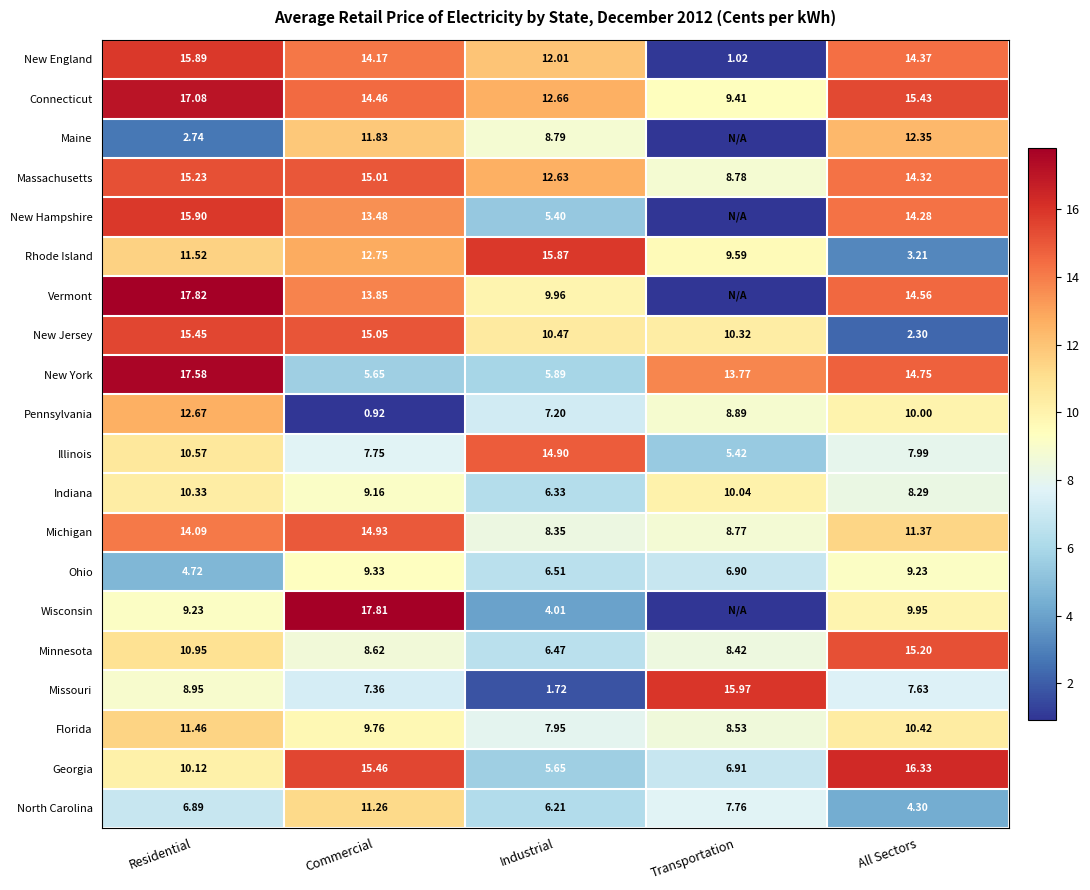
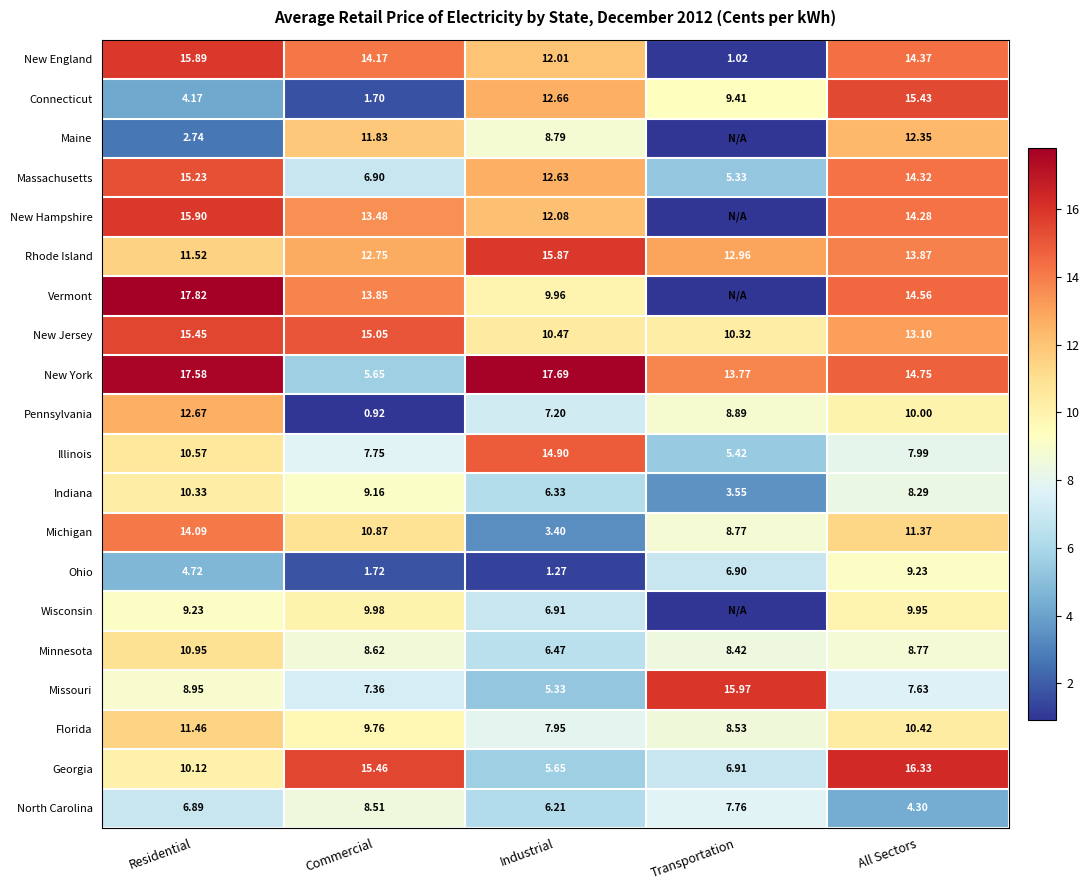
  {
    "New England": {
      "Residential": 15.89,
      "Commercial": 14.17,
      "Industrial": 12.01,
      "Transportation": 1.02,
      "All Sectors": 14.37
    },
    "Connecticut": {
-     "Residential": 17.08,
-     "Commercial": 14.46,
+     "Residential": 4.17,
+     "Commercial": 1.70,
      "Industrial": 12.66,
      "Transportation": 9.41,
      "All Sectors": 15.43
    },
    "Maine": {
      "Residential": 2.74,
      "Commercial": 11.83,
      "Industrial": 8.79,
      "All Sectors": 12.35
    },
    "Massachusetts": {
      "Residential": 15.23,
-     "Commercial": 15.01,
+     "Commercial": 6.90,
      "Industrial": 12.63,
-     "Transportation": 8.78,
+     "Transportation": 5.33,
      "All Sectors": 14.32
    },
    "New Hampshire": {
      "Residential": 15.90,
      "Commercial": 13.48,
-     "Industrial": 5.40,
+     "Industrial": 12.08,
      "All Sectors": 14.28
    },
    "Rhode Island": {
      "Residential": 11.52,
      "Commercial": 12.75,
      "Industrial": 15.87,
-     "Transportation": 9.59,
-     "All Sectors": 3.21
+     "Transportation": 12.96,
+     "All Sectors": 13.87
    },
    "Vermont": {
      "Residential": 17.82,
      "Commercial": 13.85,
      "Industrial": 9.96,
      "All Sectors": 14.56
    },
    "New Jersey": {
      "Residential": 15.45,
      "Commercial": 15.05,
      "Industrial": 10.47,
      "Transportation": 10.32,
-     "All Sectors": 2.30
+     "All Sectors": 13.10
    },
    "New York": {
      "Residential": 17.58,
      "Commercial": 5.65,
-     "Industrial": 5.89,
+     "Industrial": 17.69,
      "Transportation": 13.77,
      "All Sectors": 14.75
    },
    "Pennsylvania": {
      "Residential": 12.67,
      "Commercial": 0.92,
      "Industrial": 7.20,
      "Transportation": 8.89,
      "All Sectors": 10.00
    },
    "Illinois": {
      "Residential": 10.57,
      "Commercial": 7.75,
      "Industrial": 14.90,
      "Transportation": 5.42,
      "All Sectors": 7.99
    },
    "Indiana": {
      "Residential": 10.33,
      "Commercial": 9.16,
      "Industrial": 6.33,
-     "Transportation": 10.04,
+     "Transportation": 3.55,
      "All Sectors": 8.29
    },
    "Michigan": {
      "Residential": 14.09,
-     "Commercial": 14.93,
-     "Industrial": 8.35,
+     "Commercial": 10.87,
+     "Industrial": 3.40,
      "Transportation": 8.77,
      "All Sectors": 11.37
    },
    "Ohio": {
      "Residential": 4.72,
-     "Commercial": 9.33,
-     "Industrial": 6.51,
+     "Commercial": 1.72,
+     "Industrial": 1.27,
      "Transportation": 6.90,
      "All Sectors": 9.23
    },
    "Wisconsin": {
      "Residential": 9.23,
-     "Commercial": 17.81,
-     "Industrial": 4.01,
+     "Commercial": 9.98,
+     "Industrial": 6.91,
      "All Sectors": 9.95
    },
    "Minnesota": {
      "Residential": 10.95,
      "Commercial": 8.62,
      "Industrial": 6.47,
      "Transportation": 8.42,
-     "All Sectors": 15.20
+     "All Sectors": 8.77
    },
    "Missouri": {
      "Residential": 8.95,
      "Commercial": 7.36,
-     "Industrial": 1.72,
+     "Industrial": 5.33,
      "Transportation": 15.97,
      "All Sectors": 7.63
    },
    "Florida": {
      "Residential": 11.46,
      "Commercial": 9.76,
      "Industrial": 7.95,
      "Transportation": 8.53,
      "All Sectors": 10.42
    },
    "Georgia": {
      "Residential": 10.12,
      "Commercial": 15.46,
      "Industrial": 5.65,
      "Transportation": 6.91,
      "All Sectors": 16.33
    },
    "North Carolina": {
      "Residential": 6.89,
-     "Commercial": 11.26,
+     "Commercial": 8.51,
      "Industrial": 6.21,
      "Transportation": 7.76,
      "All Sectors": 4.30
    }
  }
